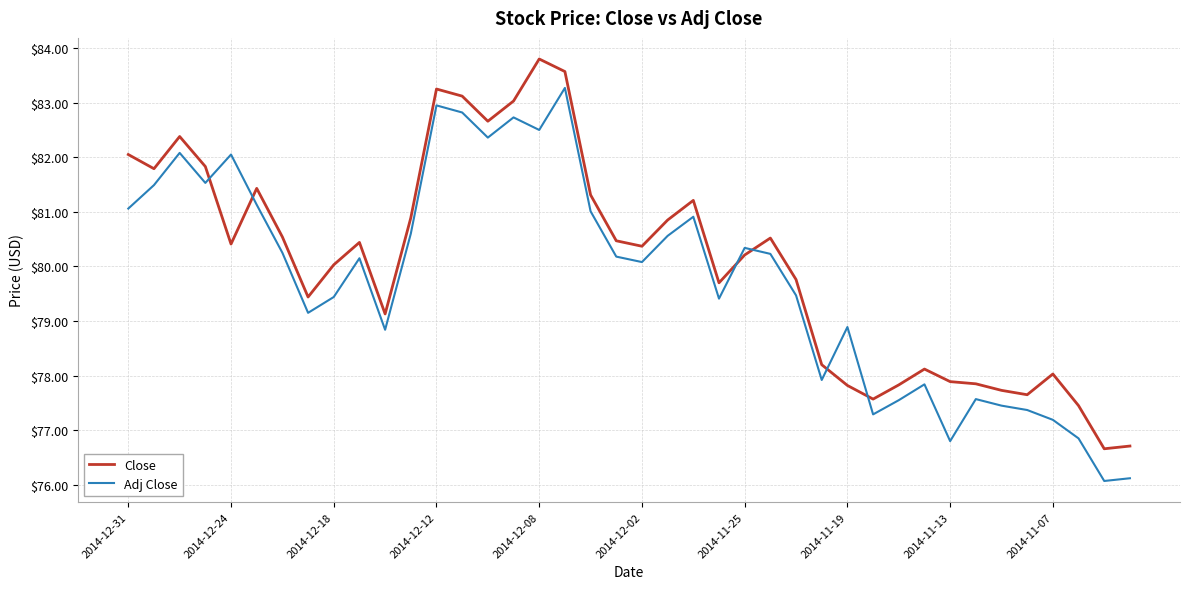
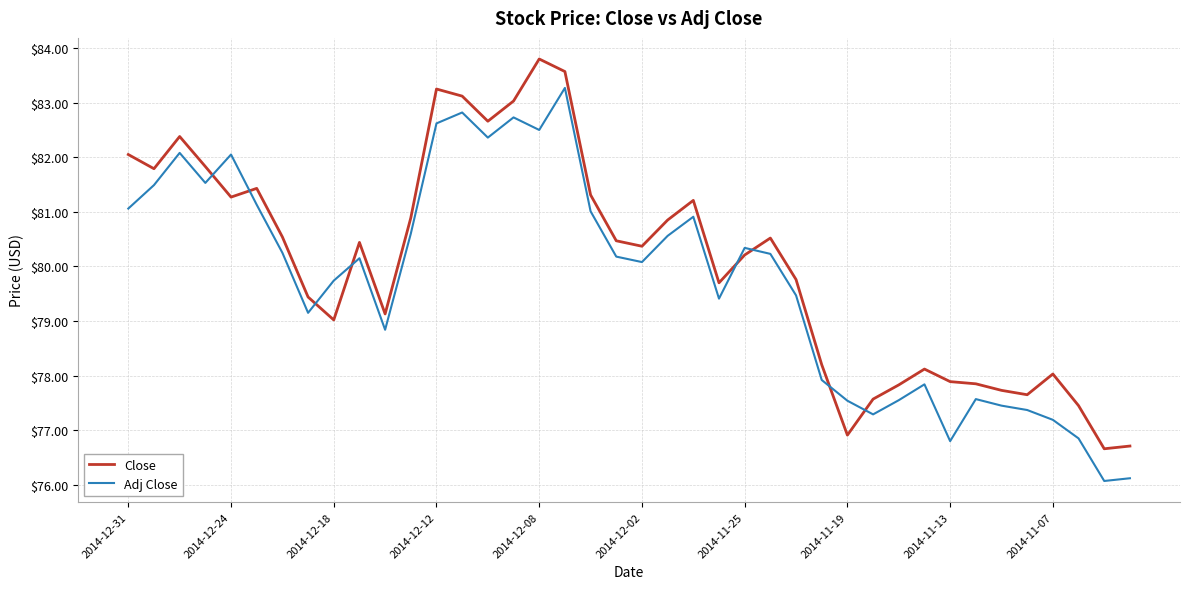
  {
    "Close": {
      "2014-12-31": "$82.1",
-     "2014-12-24": "$80.4",
-     "2014-12-18": "$80.0",
+     "2014-12-24": "$81.3",
+     "2014-12-18": "$79.0",
      "2014-12-12": "$83.3",
      "2014-12-08": "$83.8",
      "2014-12-02": "$80.4",
      "2014-11-25": "$80.2",
-     "2014-11-19": "$77.8",
+     "2014-11-19": "$76.9",
      "2014-11-13": "$77.9",
      "2014-11-07": "$78.0"
    },
    "Adj Close": {
      "2014-12-31": "$81.1",
      "2014-12-24": "$82.1",
-     "2014-12-18": "$79.4",
-     "2014-12-12": "$83.0",
+     "2014-12-18": "$79.7",
+     "2014-12-12": "$82.6",
      "2014-12-08": "$82.5",
      "2014-12-02": "$80.1",
      "2014-11-25": "$80.3",
-     "2014-11-19": "$78.9",
+     "2014-11-19": "$77.5",
      "2014-11-13": "$76.8",
      "2014-11-07": "$77.2"
    }
  }
